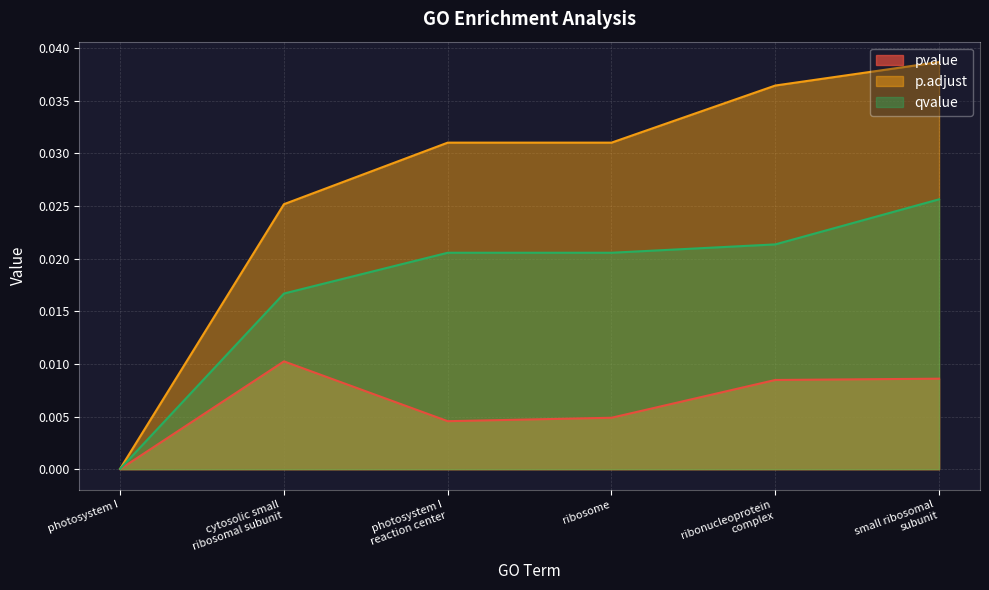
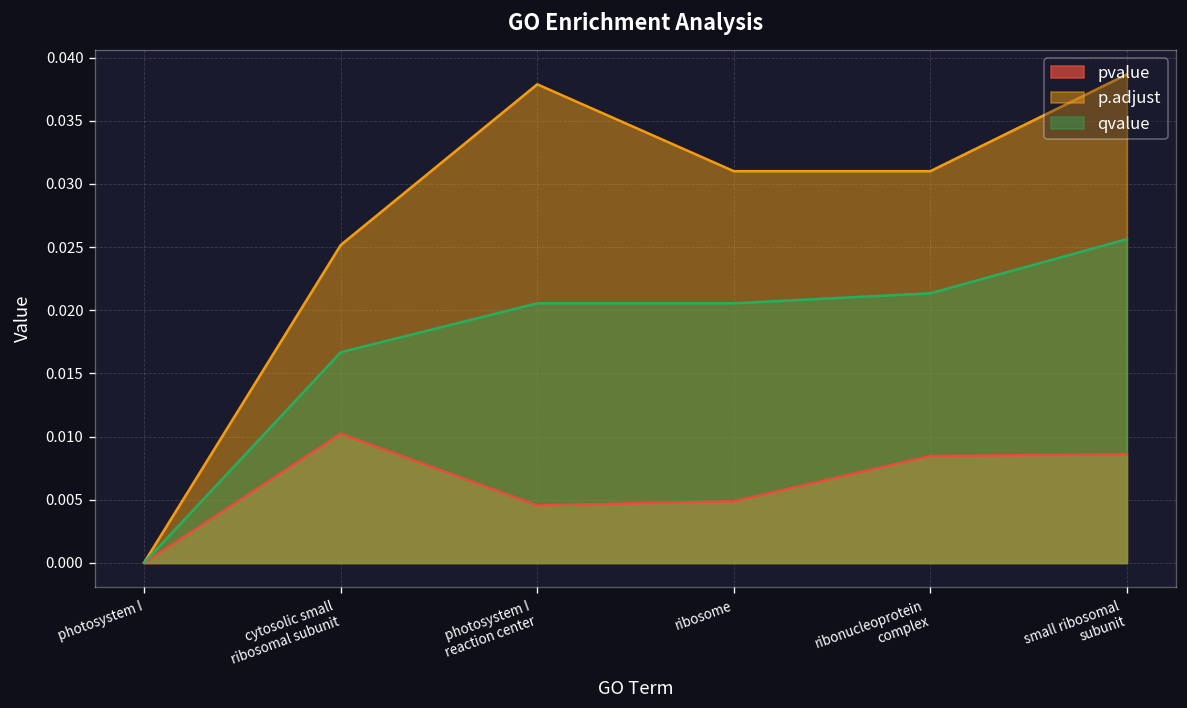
  {
    "pvalue": {
      "cytosolic small ribosomal subunit": 0.0102,
      "photosystem I reaction center": 0.0046,
      "ribosome": 0.0049,
      "ribonucleoprotein complex": 0.0085,
      "small ribosomal subunit": 0.0086
    },
    "p.adjust": {
      "cytosolic small ribosomal subunit": 0.0252,
-     "photosystem I reaction center": 0.0310,
+     "photosystem I reaction center": 0.0379,
      "ribosome": 0.0310,
-     "ribonucleoprotein complex": 0.0364
+     "ribonucleoprotein complex": 0.0310
    },
    "qvalue": {
      "cytosolic small ribosomal subunit": 0.0167,
      "photosystem I reaction center": 0.0206,
      "ribosome": 0.0206,
      "ribonucleoprotein complex": 0.0213,
      "small ribosomal subunit": 0.0256
    }
  }
